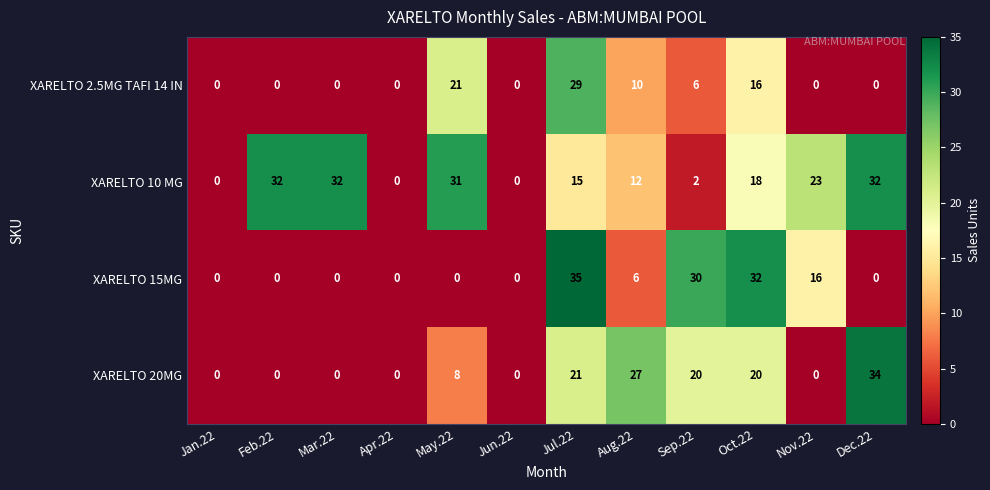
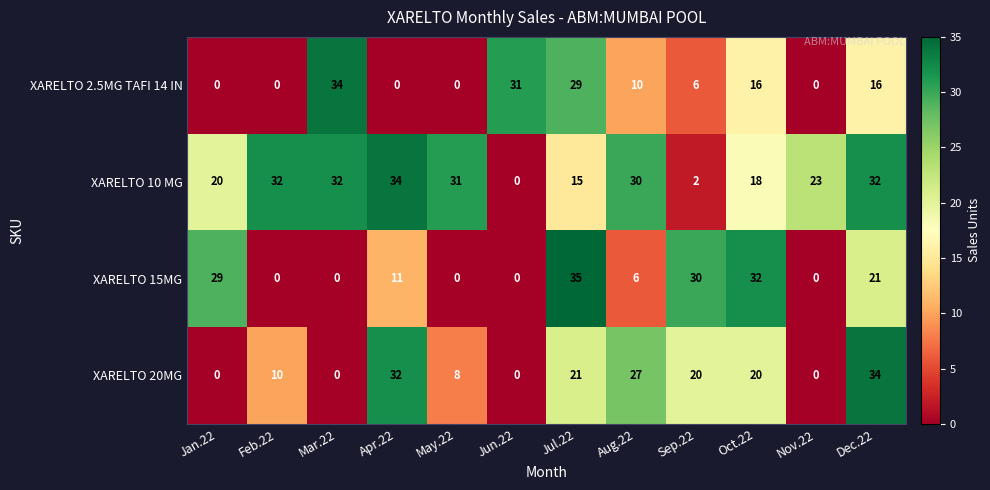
  {
    "XARELTO 2.5MG TAFI 14 IN": {
      "Jan.22": 0,
      "Feb.22": 0,
-     "Mar.22": 0,
+     "Mar.22": 34,
      "Apr.22": 0,
-     "May.22": 21,
-     "Jun.22": 0,
+     "May.22": 0,
+     "Jun.22": 31,
      "Jul.22": 29,
      "Aug.22": 10,
      "Sep.22": 6,
      "Oct.22": 16,
      "Nov.22": 0,
-     "Dec.22": 0
+     "Dec.22": 16
    },
    "XARELTO 10 MG": {
-     "Jan.22": 0,
+     "Jan.22": 20,
      "Feb.22": 32,
      "Mar.22": 32,
-     "Apr.22": 0,
+     "Apr.22": 34,
      "May.22": 31,
      "Jun.22": 0,
      "Jul.22": 15,
-     "Aug.22": 12,
+     "Aug.22": 30,
      "Sep.22": 2,
      "Oct.22": 18,
      "Nov.22": 23,
      "Dec.22": 32
    },
    "XARELTO 15MG": {
-     "Jan.22": 0,
+     "Jan.22": 29,
      "Feb.22": 0,
      "Mar.22": 0,
-     "Apr.22": 0,
+     "Apr.22": 11,
      "May.22": 0,
      "Jun.22": 0,
      "Jul.22": 35,
      "Aug.22": 6,
      "Sep.22": 30,
      "Oct.22": 32,
-     "Nov.22": 16,
-     "Dec.22": 0
+     "Nov.22": 0,
+     "Dec.22": 21
    },
    "XARELTO 20MG": {
      "Jan.22": 0,
-     "Feb.22": 0,
+     "Feb.22": 10,
      "Mar.22": 0,
-     "Apr.22": 0,
+     "Apr.22": 32,
      "May.22": 8,
      "Jun.22": 0,
      "Jul.22": 21,
      "Aug.22": 27,
      "Sep.22": 20,
      "Oct.22": 20,
      "Nov.22": 0,
      "Dec.22": 34
    }
  }
